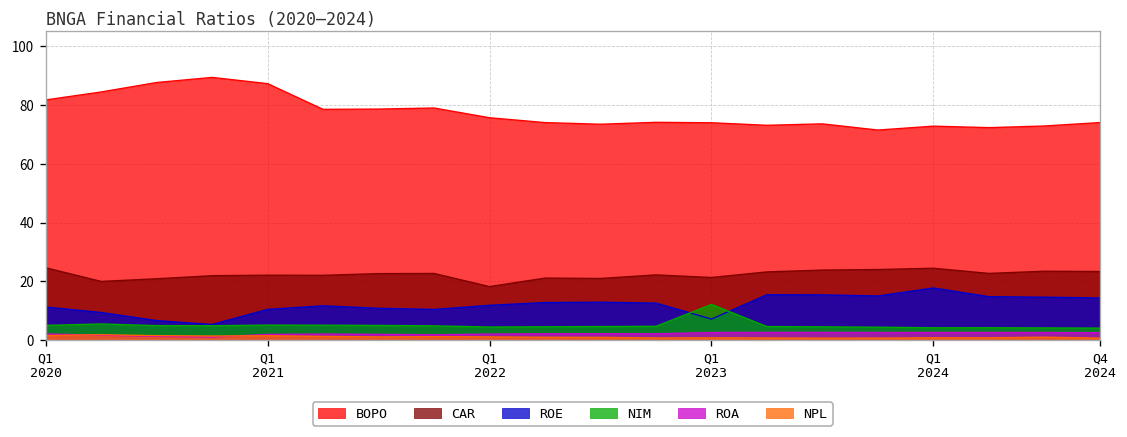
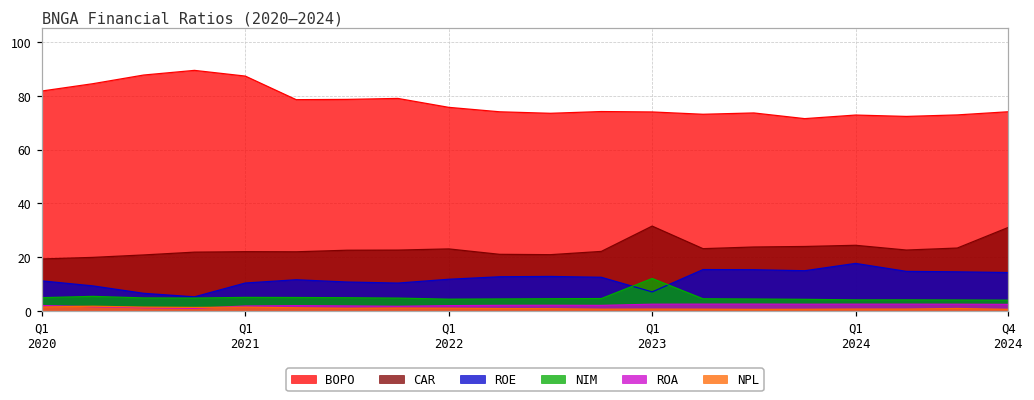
  {
    "BOPO": {
      "Q1 2020": 82,
      "Q1 2021": 87,
      "Q1 2022": 76,
      "Q1 2023": 74,
      "Q1 2024": 73,
      "Q4 2024": 74
    },
    "CAR": {
-     "Q1 2020": 25,
+     "Q1 2020": 19,
      "Q1 2021": 22,
-     "Q1 2022": 18,
-     "Q1 2023": 21,
+     "Q1 2022": 23,
+     "Q1 2023": 32,
      "Q1 2024": 24,
-     "Q4 2024": 23
+     "Q4 2024": 31
    },
    "ROE": {
      "Q1 2020": 11,
      "Q1 2021": 10,
      "Q1 2022": 12,
      "Q1 2023": 7,
      "Q1 2024": 18,
      "Q4 2024": 14
    },
    "NIM": {
      "Q1 2020": 5,
      "Q1 2021": 5,
      "Q1 2022": 4,
      "Q1 2023": 12,
      "Q1 2024": 4,
      "Q4 2024": 4
    },
    "ROA": {
      "Q1 2023": 3,
      "Q1 2024": 3,
      "Q4 2024": 3
    },
    "NPL": {
      "Q1 2023": 1,
      "Q1 2024": 1,
      "Q4 2024": 1
    }
  }
